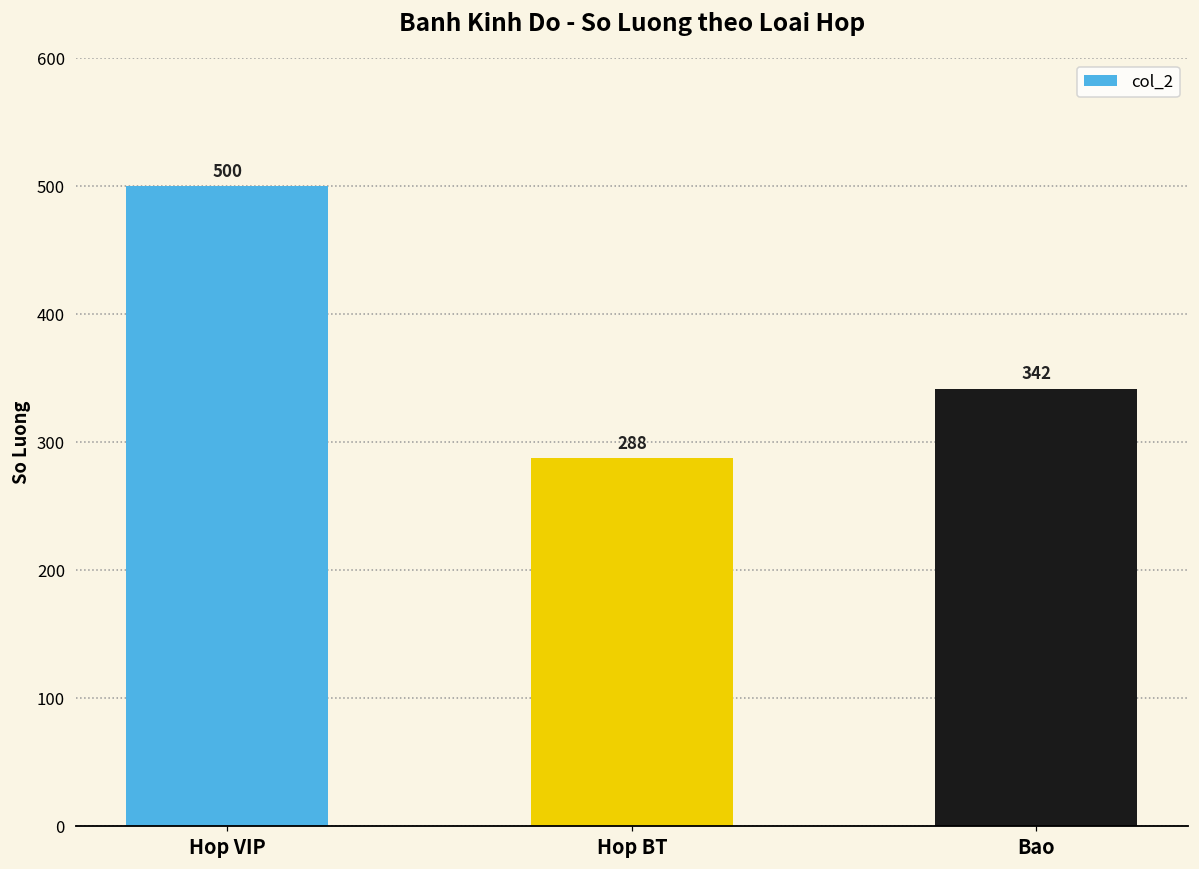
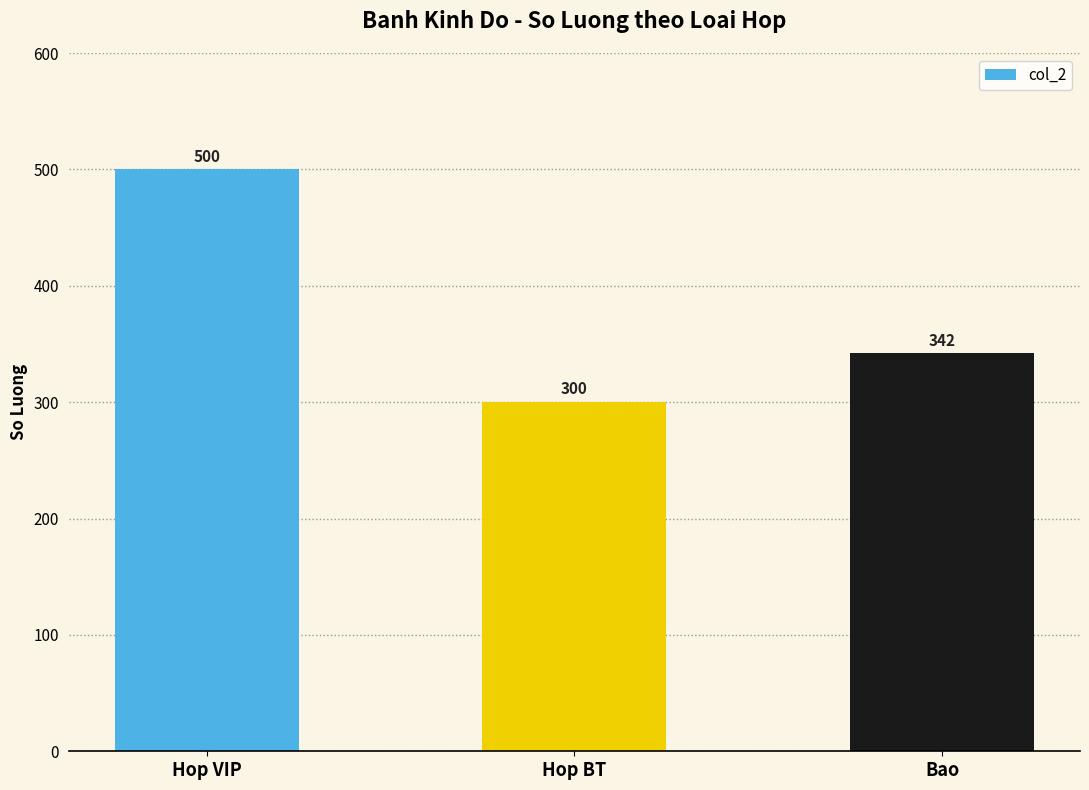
  {
    "Hop VIP": 500,
-   "Hop BT": 288,
+   "Hop BT": 300,
    "Bao": 342
  }
